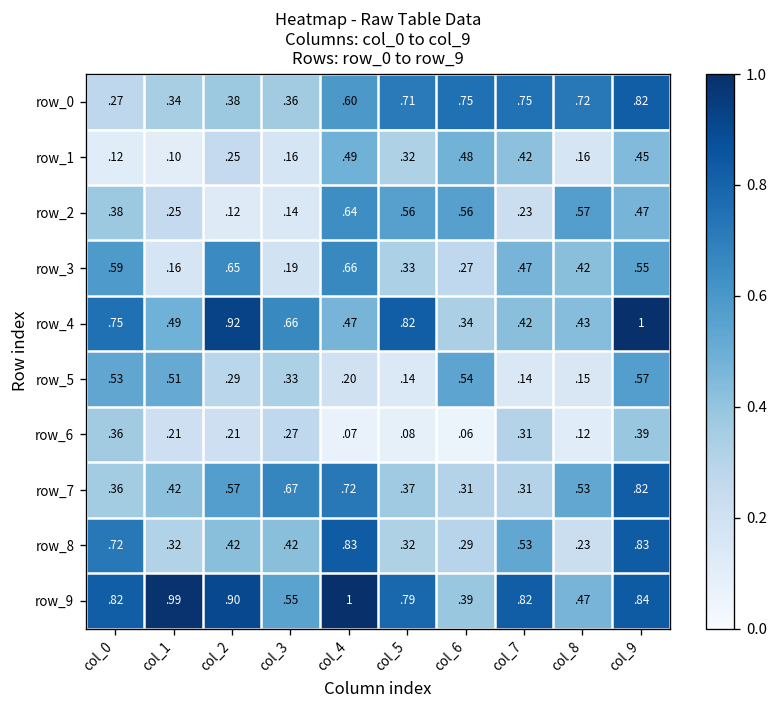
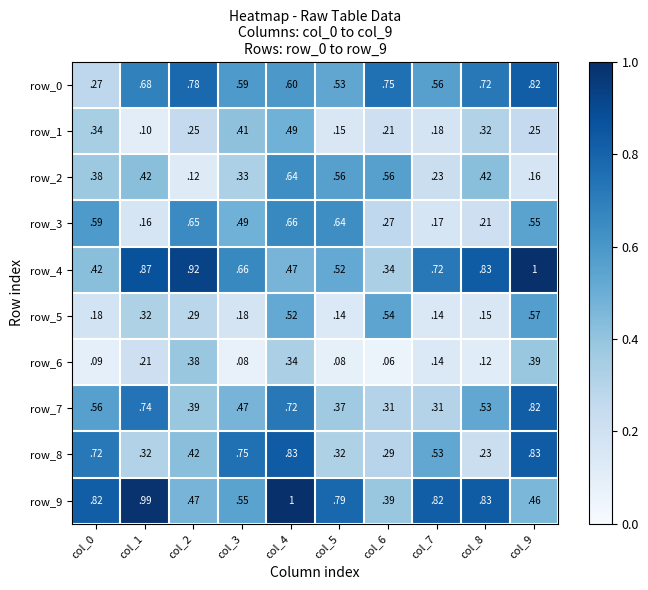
  {
    "row_0": {
      "col_0": "27",
-     "col_1": "34",
-     "col_2": "38",
-     "col_3": "36",
+     "col_1": "68",
+     "col_2": "78",
+     "col_3": "59",
      "col_4": "60",
-     "col_5": "71",
+     "col_5": "53",
      "col_6": "75",
-     "col_7": "75",
+     "col_7": "56",
      "col_8": "72",
      "col_9": "82"
    },
    "row_1": {
-     "col_0": "12",
+     "col_0": "34",
      "col_1": "10",
      "col_2": "25",
-     "col_3": "16",
+     "col_3": "41",
      "col_4": "49",
-     "col_5": "32",
-     "col_6": "48",
-     "col_7": "42",
-     "col_8": "16",
-     "col_9": "45"
+     "col_5": "15",
+     "col_6": "21",
+     "col_7": "18",
+     "col_8": "32",
+     "col_9": "25"
    },
    "row_2": {
      "col_0": "38",
-     "col_1": "25",
+     "col_1": "42",
      "col_2": "12",
-     "col_3": "14",
+     "col_3": "33",
      "col_4": "64",
      "col_5": "56",
      "col_6": "56",
      "col_7": "23",
-     "col_8": "57",
-     "col_9": "47"
+     "col_8": "42",
+     "col_9": "16"
    },
    "row_3": {
      "col_0": "59",
      "col_1": "16",
      "col_2": "65",
-     "col_3": "19",
+     "col_3": "49",
      "col_4": "66",
-     "col_5": "33",
+     "col_5": "64",
      "col_6": "27",
-     "col_7": "47",
-     "col_8": "42",
+     "col_7": "17",
+     "col_8": "21",
      "col_9": "55"
    },
    "row_4": {
-     "col_0": "75",
-     "col_1": "49",
+     "col_0": "42",
+     "col_1": "87",
      "col_2": "92",
      "col_3": "66",
      "col_4": "47",
-     "col_5": "82",
+     "col_5": "52",
      "col_6": "34",
-     "col_7": "42",
-     "col_8": "43",
+     "col_7": "72",
+     "col_8": "83",
      "col_9": "1"
    },
    "row_5": {
-     "col_0": "53",
-     "col_1": "51",
+     "col_0": "18",
+     "col_1": "32",
      "col_2": "29",
-     "col_3": "33",
-     "col_4": "20",
+     "col_3": "18",
+     "col_4": "52",
      "col_5": "14",
      "col_6": "54",
      "col_7": "14",
      "col_8": "15",
      "col_9": "57"
    },
    "row_6": {
-     "col_0": "36",
+     "col_0": "09",
      "col_1": "21",
-     "col_2": "21",
-     "col_3": "27",
-     "col_4": "07",
+     "col_2": "38",
+     "col_3": "08",
+     "col_4": "34",
      "col_5": "08",
      "col_6": "06",
-     "col_7": "31",
+     "col_7": "14",
      "col_8": "12",
      "col_9": "39"
    },
    "row_7": {
-     "col_0": "36",
-     "col_1": "42",
-     "col_2": "57",
-     "col_3": "67",
+     "col_0": "56",
+     "col_1": "74",
+     "col_2": "39",
+     "col_3": "47",
      "col_4": "72",
      "col_5": "37",
      "col_6": "31",
      "col_7": "31",
      "col_8": "53",
      "col_9": "82"
    },
    "row_8": {
      "col_0": "72",
      "col_1": "32",
      "col_2": "42",
-     "col_3": "42",
+     "col_3": "75",
      "col_4": "83",
      "col_5": "32",
      "col_6": "29",
      "col_7": "53",
      "col_8": "23",
      "col_9": "83"
    },
    "row_9": {
      "col_0": "82",
      "col_1": "99",
-     "col_2": "90",
+     "col_2": "47",
      "col_3": "55",
      "col_4": "1",
      "col_5": "79",
      "col_6": "39",
      "col_7": "82",
-     "col_8": "47",
-     "col_9": "84"
+     "col_8": "83",
+     "col_9": "46"
    }
  }
